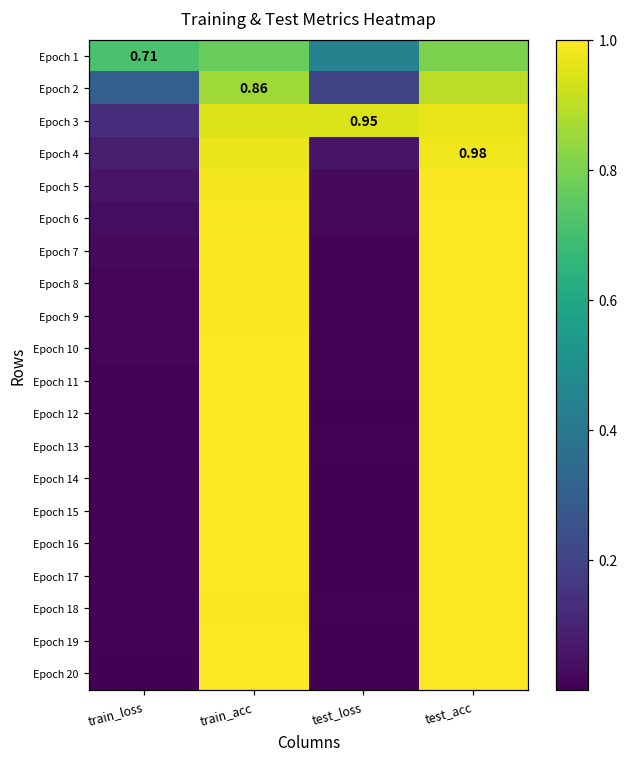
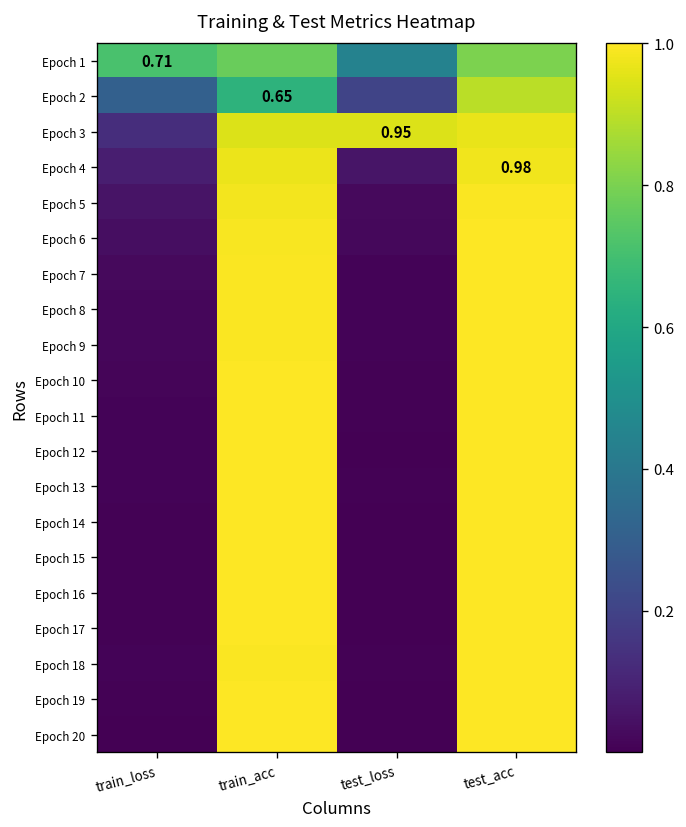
  {
    "Epoch 1": {
      "train_loss": 0.71
    },
    "Epoch 2": {
-     "train_acc": 0.86
+     "train_acc": 0.65
    },
    "Epoch 3": {
      "test_loss": 0.95
    },
    "Epoch 4": {
      "test_acc": 0.98
    }
  }
